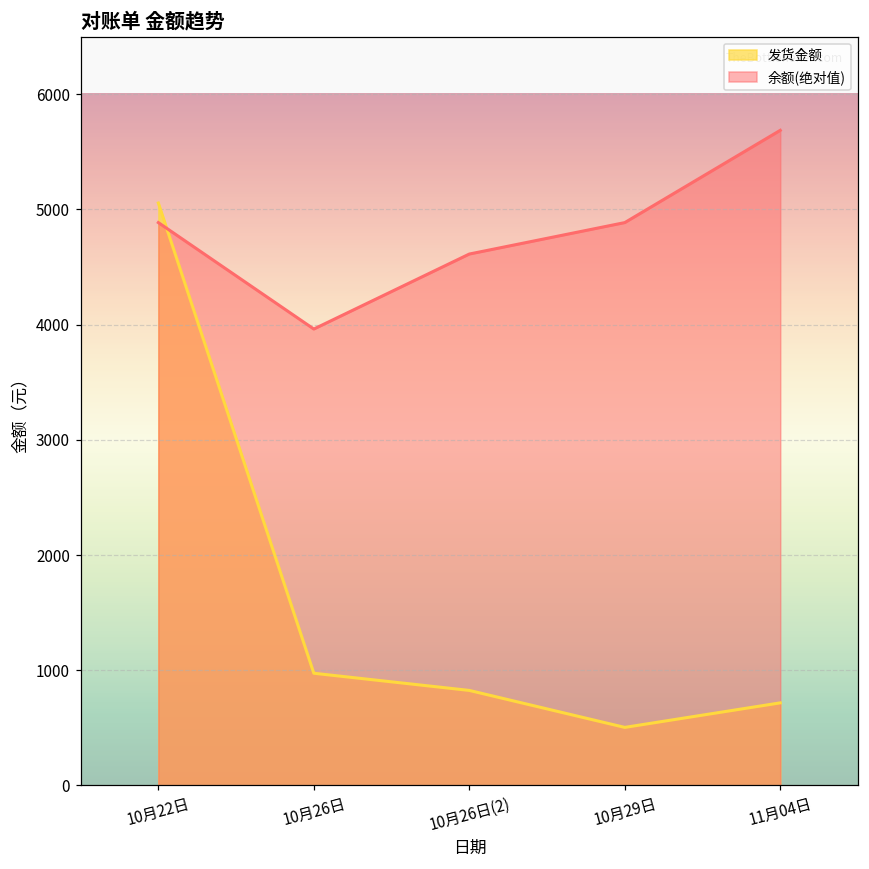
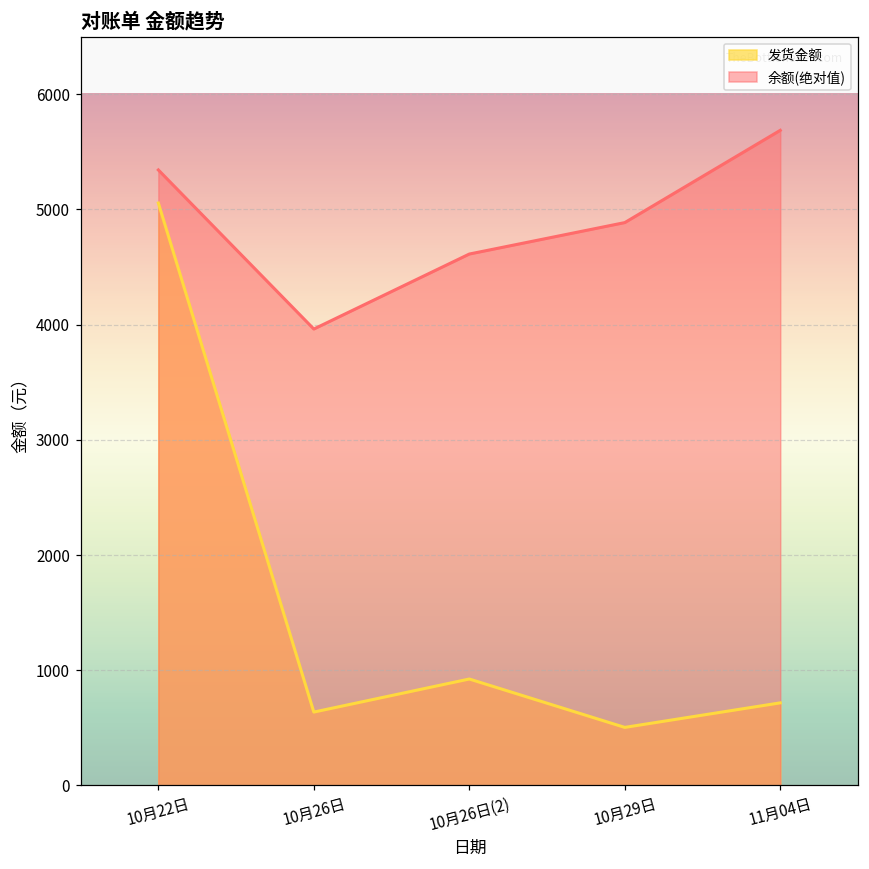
  {
    "发货金额": {
      "10月22日": 5060,
-     "10月26日": 970,
-     "10月26日(2)": 830,
+     "10月26日": 640,
+     "10月26日(2)": 920,
      "10月29日": 500,
      "11月04日": 720
    },
    "余额(绝对值)": {
-     "10月22日": 4890,
+     "10月22日": 5340,
      "10月26日": 3960,
      "10月26日(2)": 4610,
      "10月29日": 4890,
      "11月04日": 5690
    }
  }
